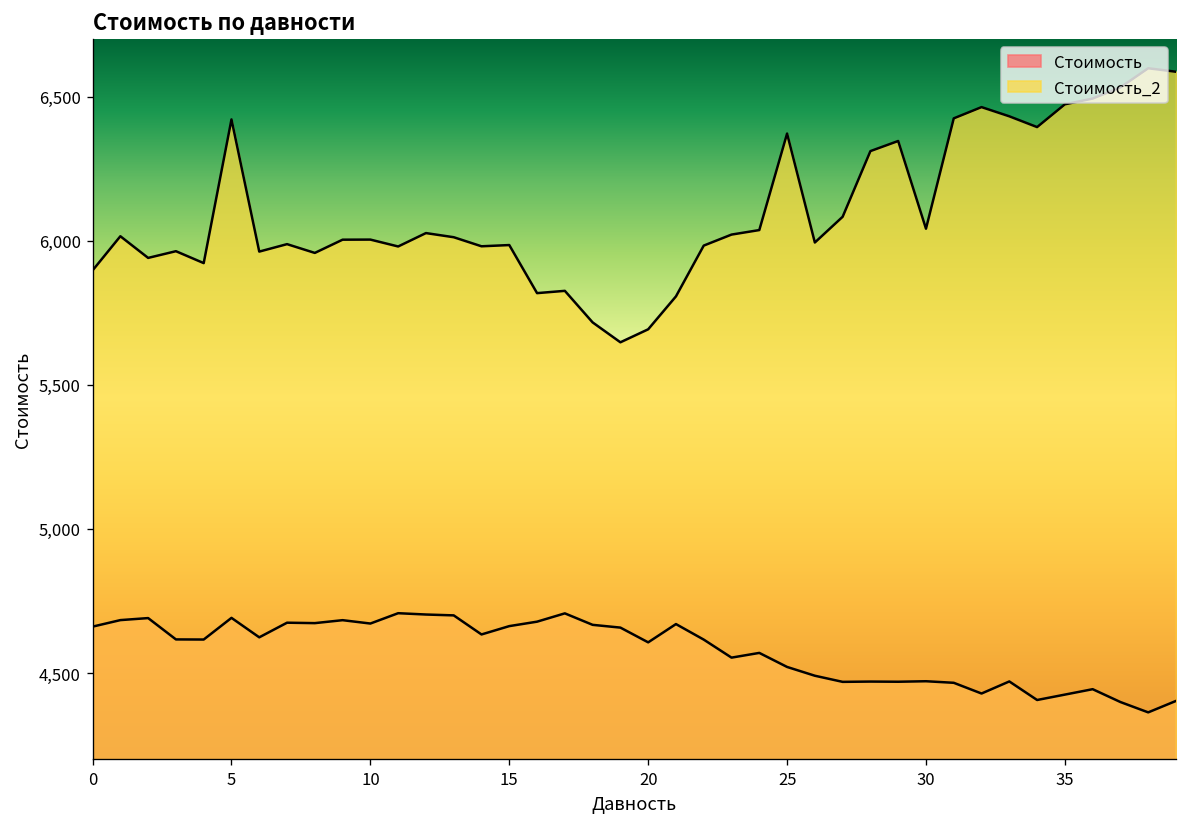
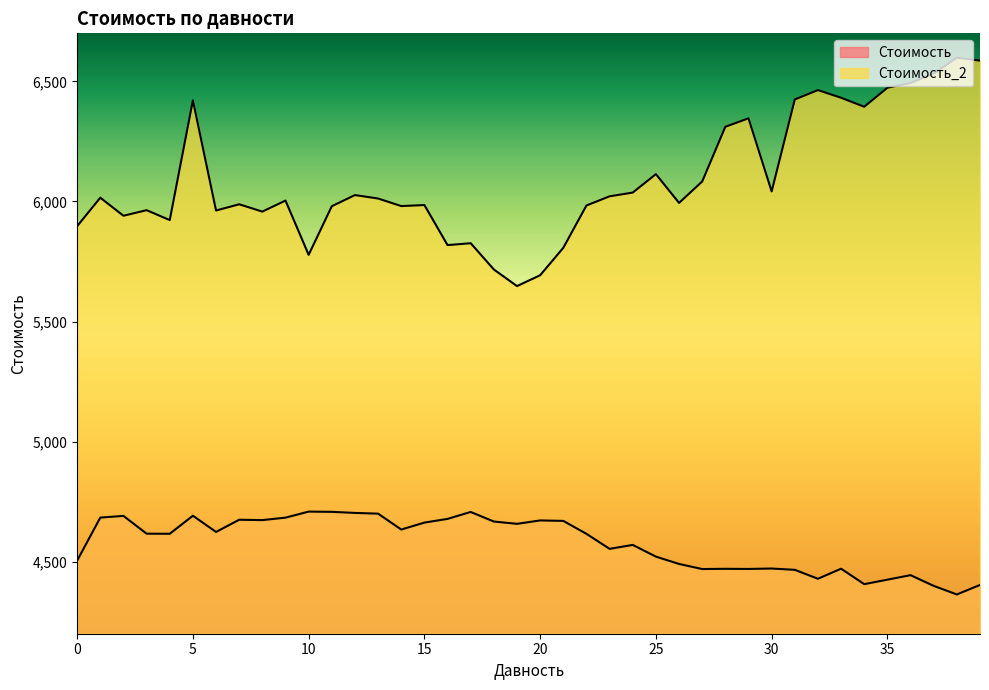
  {
    "Стоимость": {
-     "0": "4,660",
+     "0": "4,500",
      "5": "4,690",
-     "10": "4,670",
+     "10": "4,710",
      "15": "4,660",
-     "20": "4,610",
+     "20": "4,670",
      "25": "4,520",
      "30": "4,470",
      "35": "4,430"
    },
    "Стоимость_2": {
      "0": "5,900",
      "5": "6,420",
-     "10": "6,000",
+     "10": "5,780",
      "15": "5,980",
      "20": "5,690",
-     "25": "6,370",
+     "25": "6,110",
      "30": "6,040",
      "35": "6,470"
    }
  }
